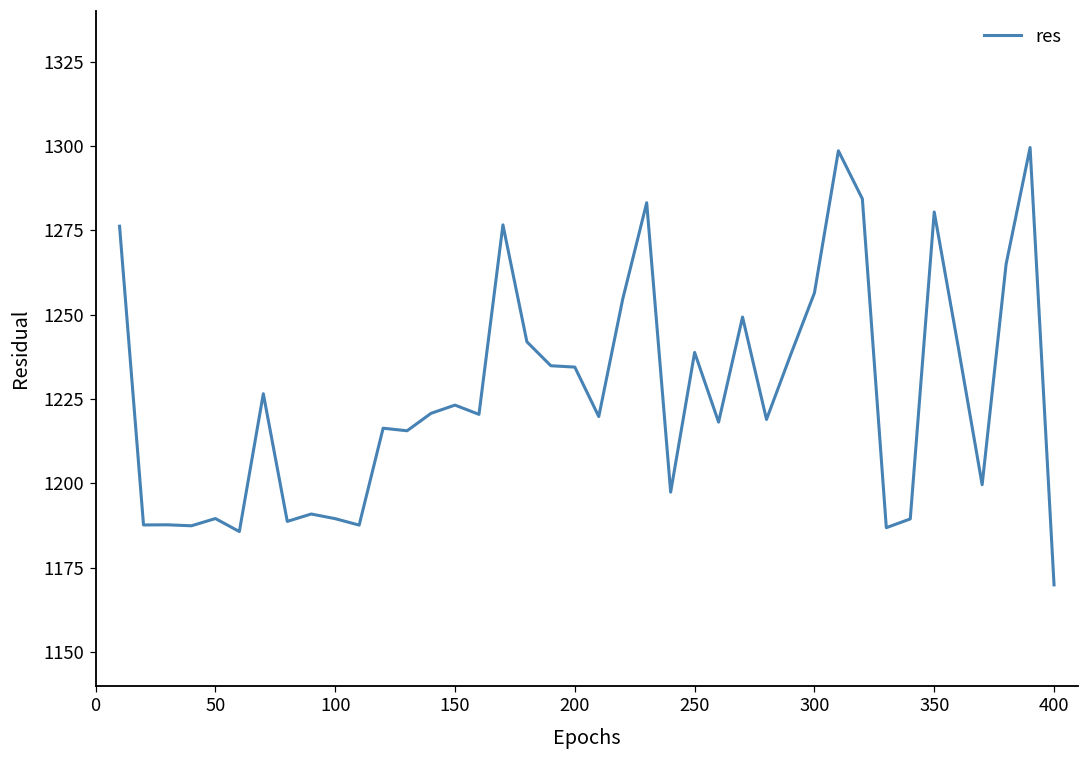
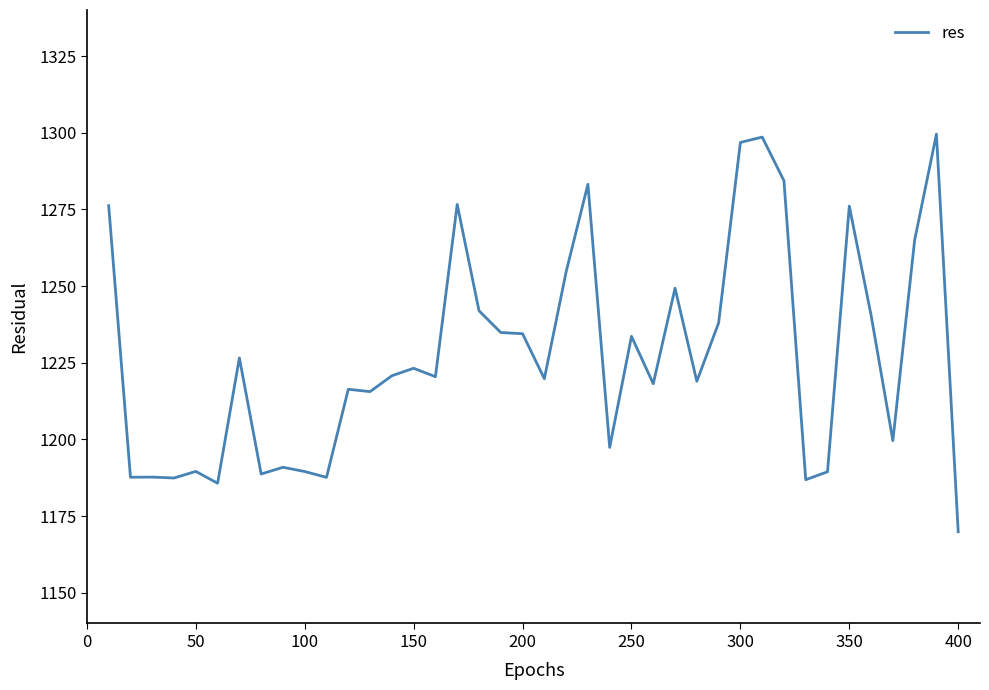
  {
    "50": 1190,
    "100": 1190,
    "150": 1223,
    "200": 1234,
-   "250": 1239,
-   "300": 1256,
-   "350": 1280,
+   "250": 1234,
+   "300": 1297,
+   "350": 1276,
    "400": 1170
  }
